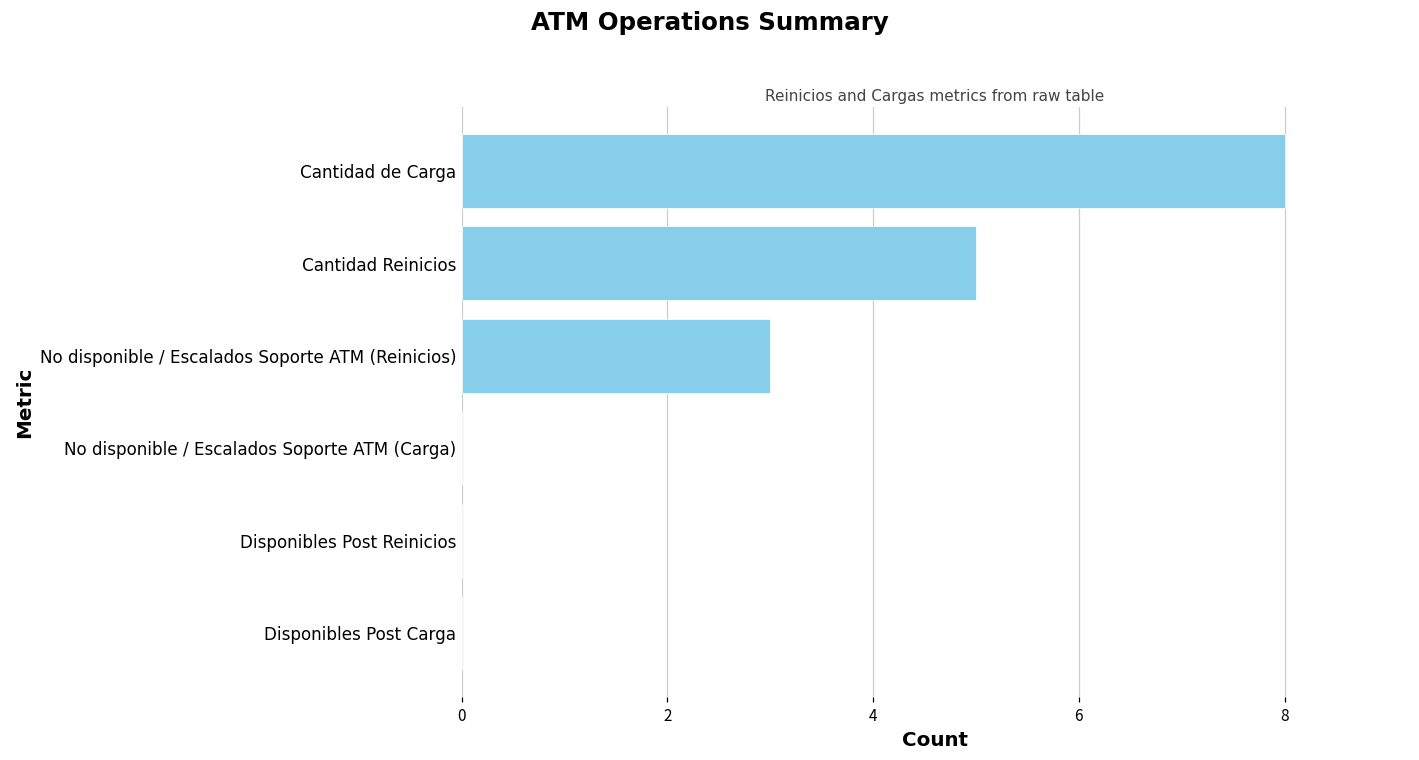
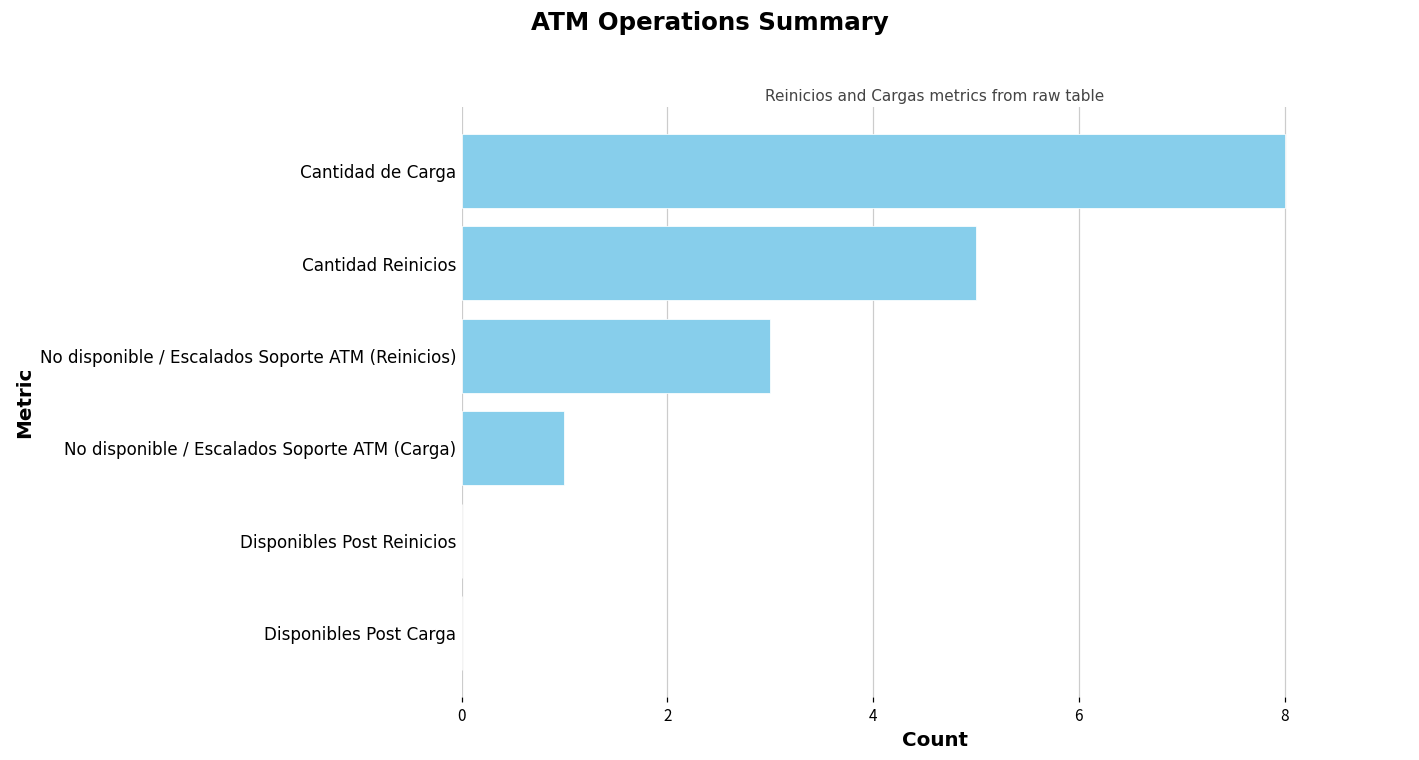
  {
    "Cantidad de Carga": 8,
    "Cantidad Reinicios": 5,
    "No disponible / Escalados Soporte ATM (Reinicios)": 3,
-   "No disponible / Escalados Soporte ATM (Carga)": 0,
+   "No disponible / Escalados Soporte ATM (Carga)": 1,
    "Disponibles Post Reinicios": 0,
    "Disponibles Post Carga": 0
  }
